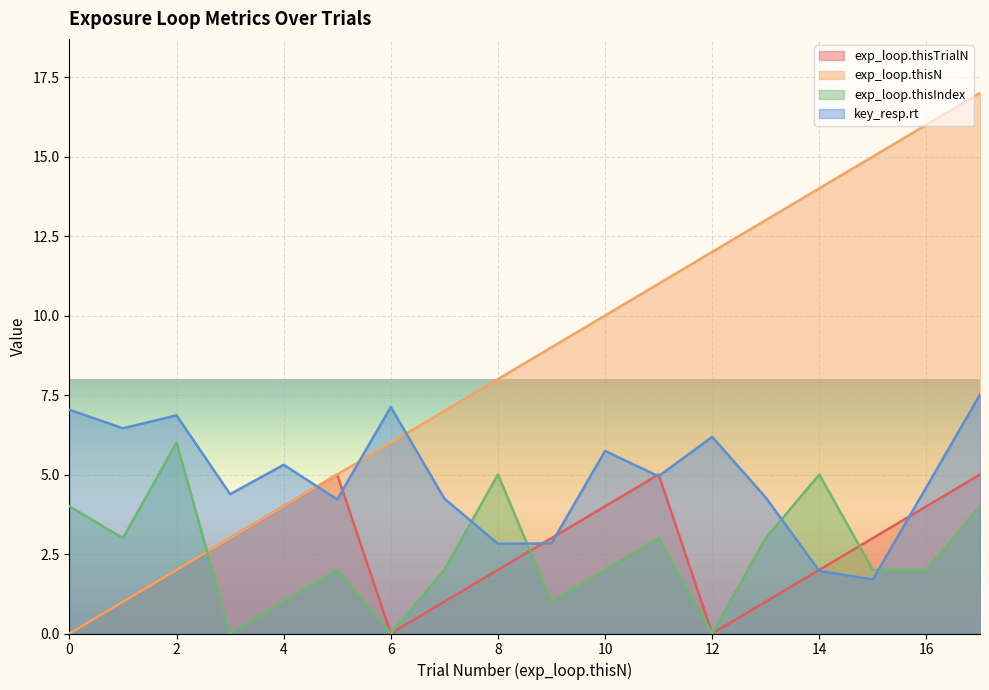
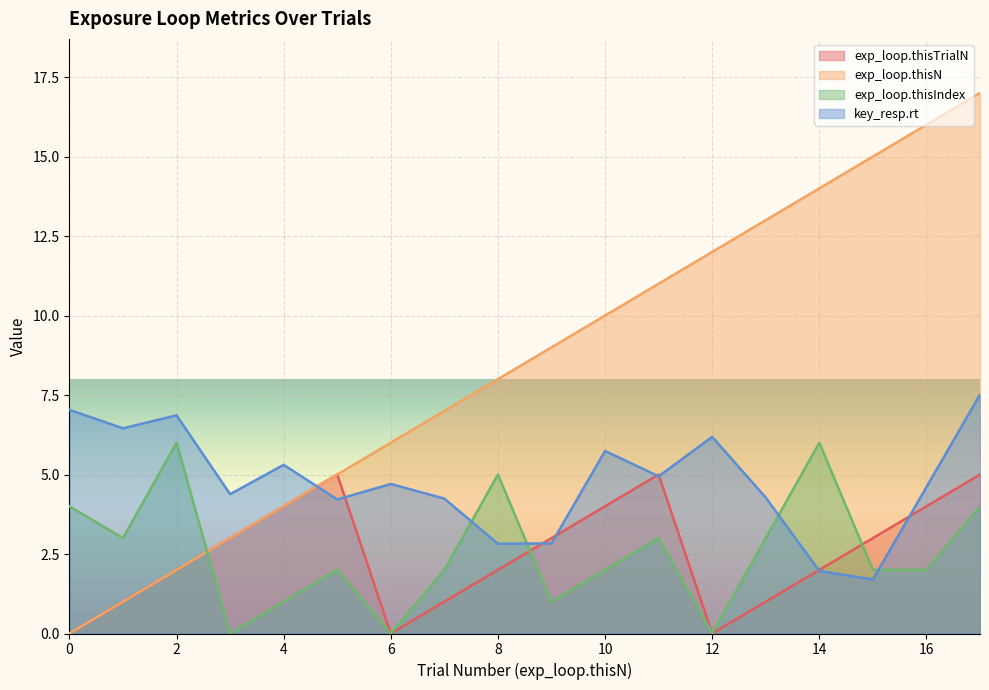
  {
    "exp_loop.thisIndex": {
      "0": 4,
      "2": 6,
      "4": 1,
      "8": 5,
      "10": 2,
-     "14": 5,
+     "14": 6,
      "16": 2
    },
    "key_resp.rt": {
      "0": 7.0,
      "2": 6.9,
      "4": 5.3,
-     "6": 7.1,
+     "6": 4.7,
      "8": 2.8,
      "10": 5.7,
      "12": 6.2,
      "16": 4.6
    }
  }
